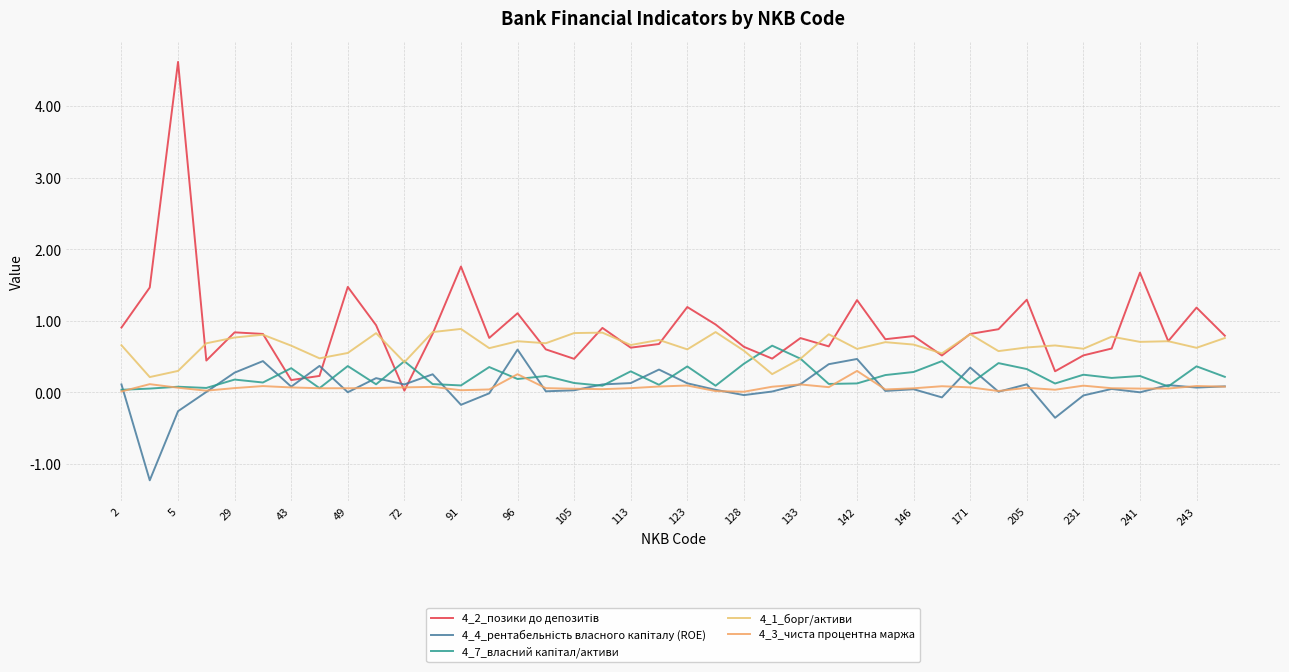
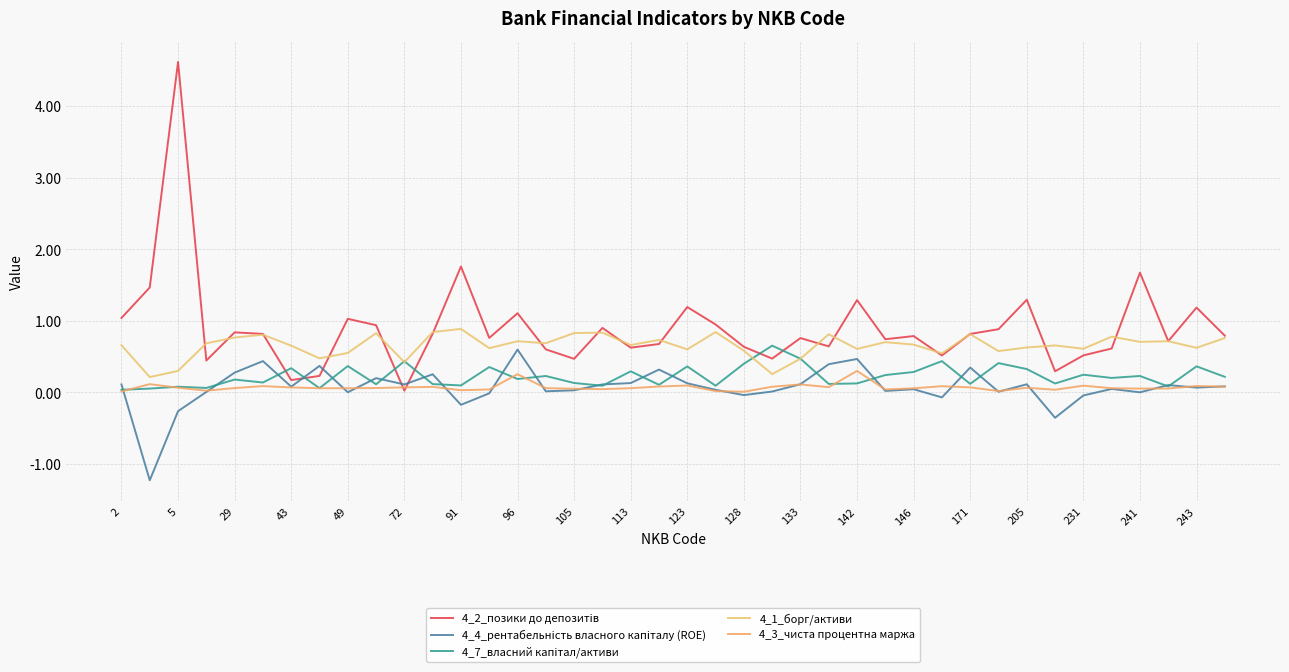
  {
    "4_2_позики до депозитів": {
-     "2": 0.9,
+     "2": 1.0,
      "43": 0.2,
-     "49": 1.5,
+     "49": 1.0,
      "72": 0.0,
      "91": 1.8,
      "96": 1.1,
      "105": 0.5,
      "113": 0.6,
      "123": 1.2,
      "128": 0.6,
      "133": 0.8,
      "142": 1.3,
      "146": 0.8,
      "205": 1.3,
      "231": 0.5,
      "241": 1.7,
      "243": 1.2
    }
  }
